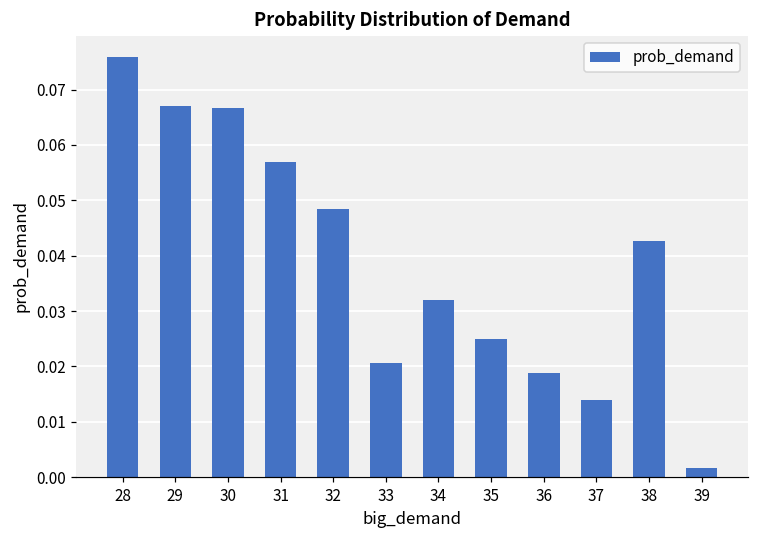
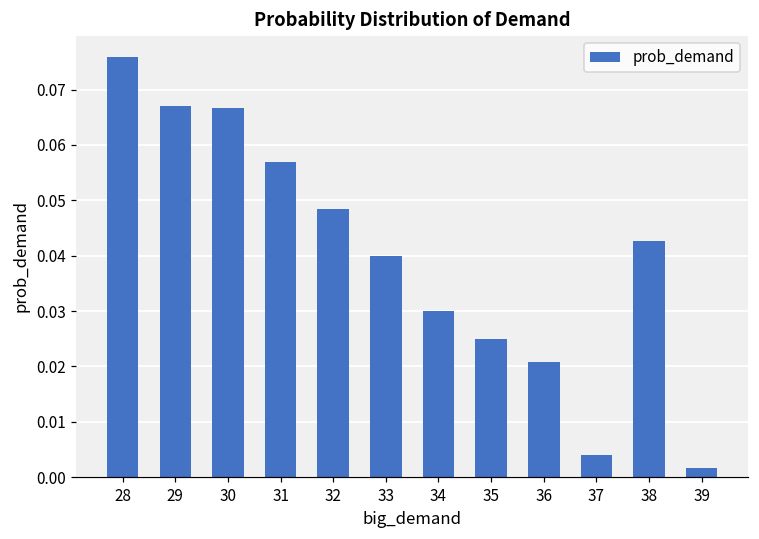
  {
    "28": 0.076,
    "29": 0.067,
    "30": 0.067,
    "31": 0.057,
    "32": 0.048,
-   "33": 0.021,
-   "34": 0.032,
+   "33": 0.040,
+   "34": 0.030,
    "35": 0.025,
-   "36": 0.019,
-   "37": 0.014,
+   "36": 0.021,
+   "37": 0.004,
    "38": 0.043,
    "39": 0.002
  }
